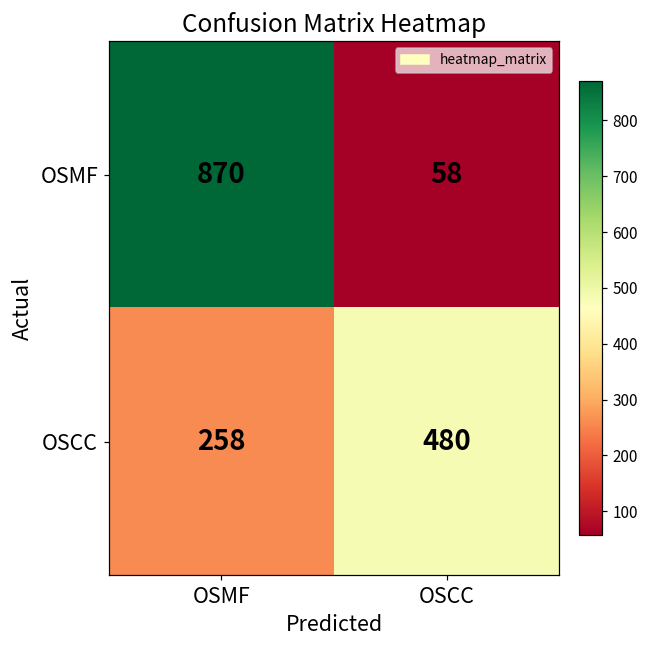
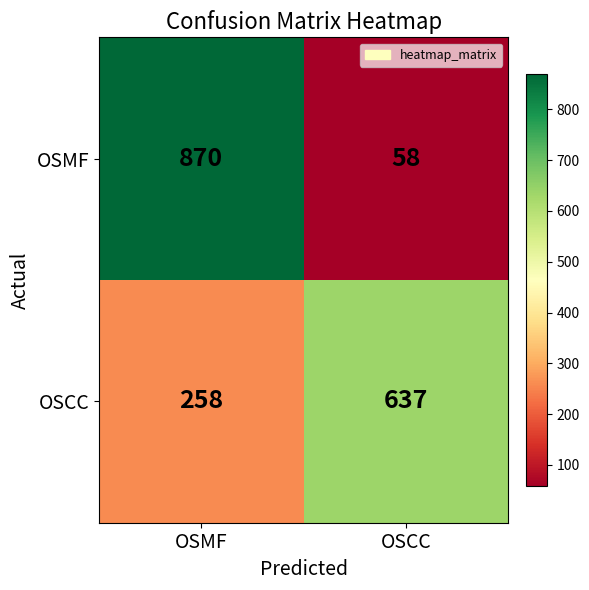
  {
    "OSMF": {
      "OSMF": 870,
      "OSCC": 58
    },
    "OSCC": {
      "OSMF": 258,
-     "OSCC": 480
+     "OSCC": 637
    }
  }
